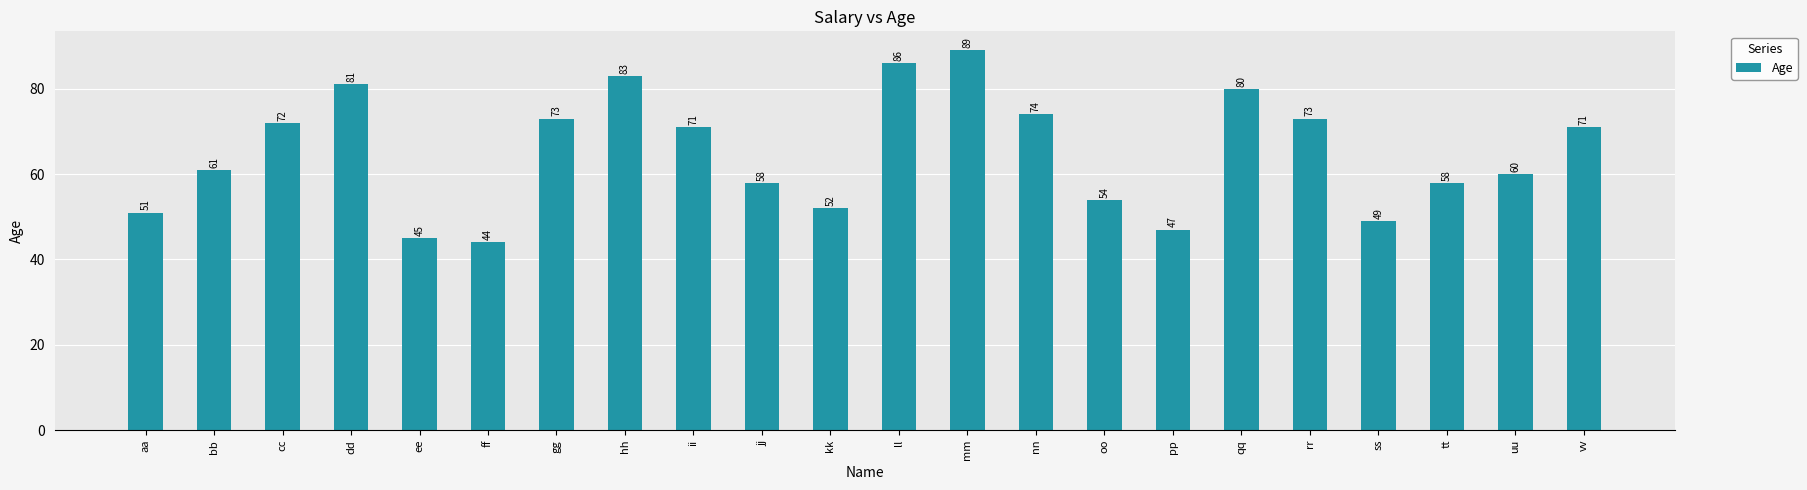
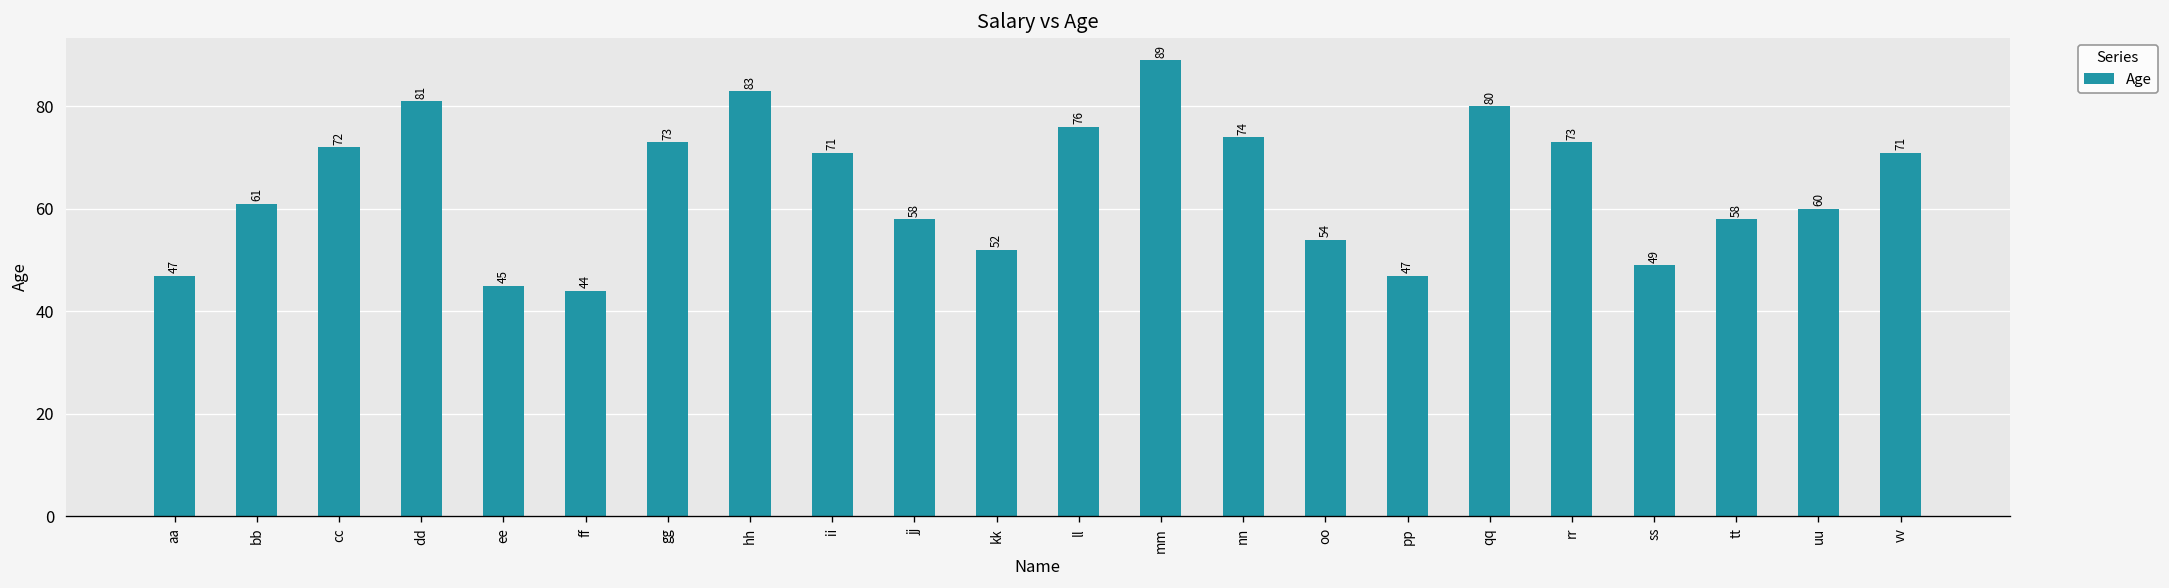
  {
-   "aa": 51,
+   "aa": 47,
    "bb": 61,
    "cc": 72,
    "dd": 81,
    "ee": 45,
    "ff": 44,
    "gg": 73,
    "hh": 83,
    "ii": 71,
    "jj": 58,
    "kk": 52,
-   "ll": 86,
+   "ll": 76,
    "mm": 89,
    "nn": 74,
    "oo": 54,
    "pp": 47,
    "qq": 80,
    "rr": 73,
    "ss": 49,
    "tt": 58,
    "uu": 60,
    "vv": 71
  }
